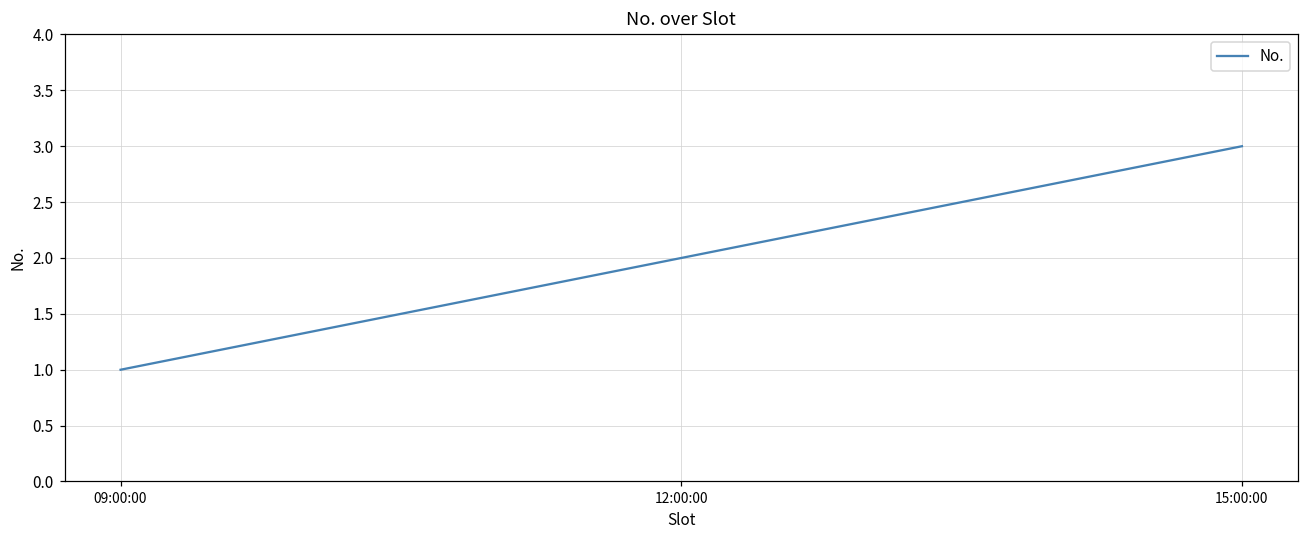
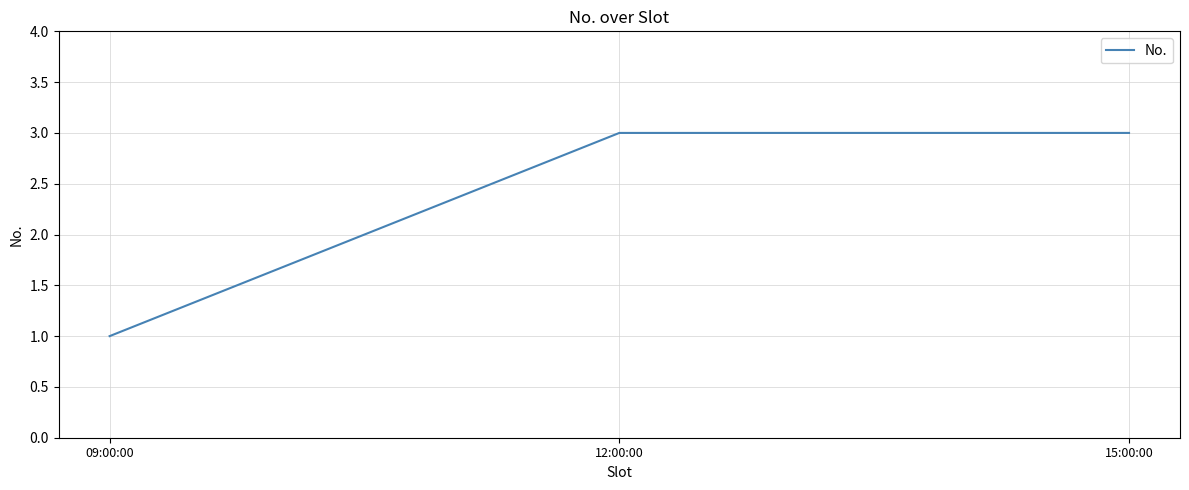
  {
    "09:00:00": 1,
-   "12:00:00": 2,
+   "12:00:00": 3,
    "15:00:00": 3
  }
